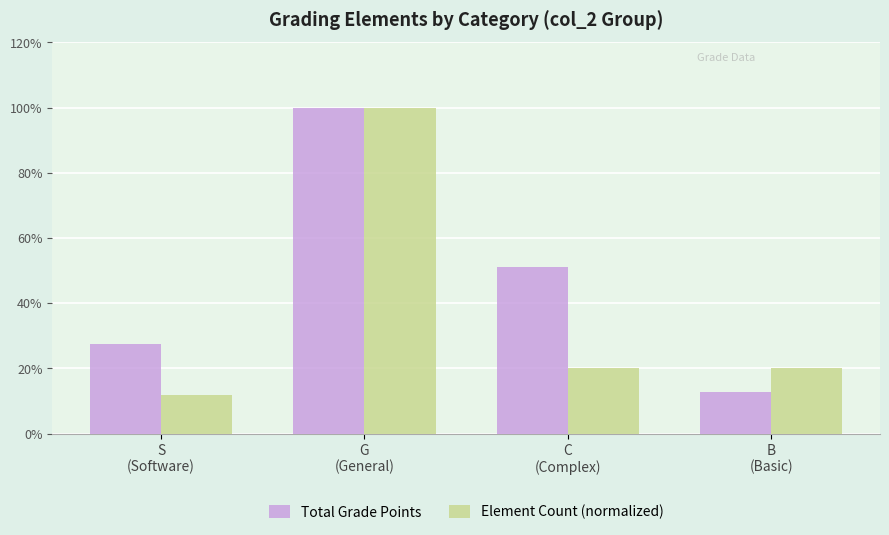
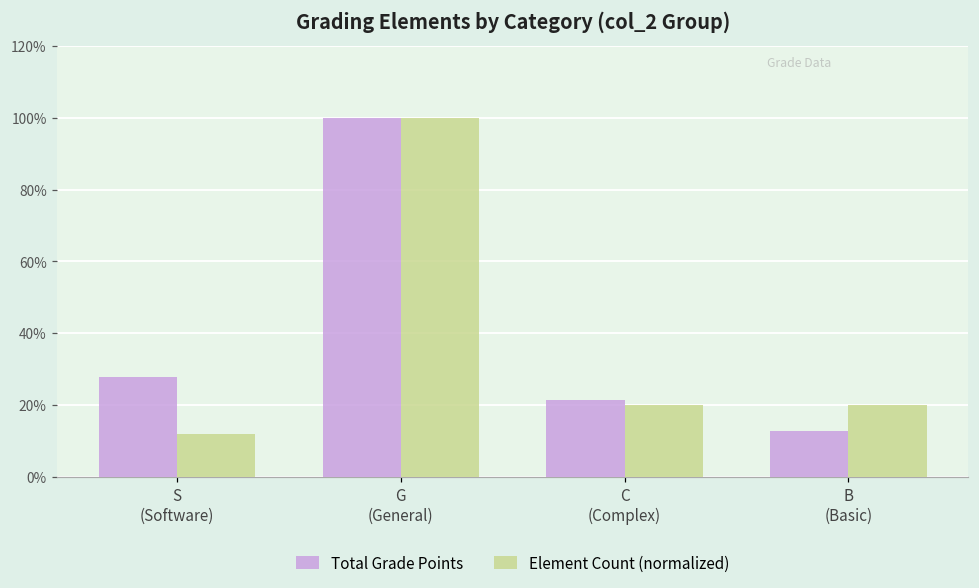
  {
    "Total Grade Points": {
      "S (Software)": "28%",
      "G (General)": "100%",
-     "C (Complex)": "51%",
+     "C (Complex)": "21%",
      "B (Basic)": "13%"
    },
    "Element Count (normalized)": {
      "S (Software)": "12%",
      "G (General)": "100%",
      "C (Complex)": "20%",
      "B (Basic)": "20%"
    }
  }
